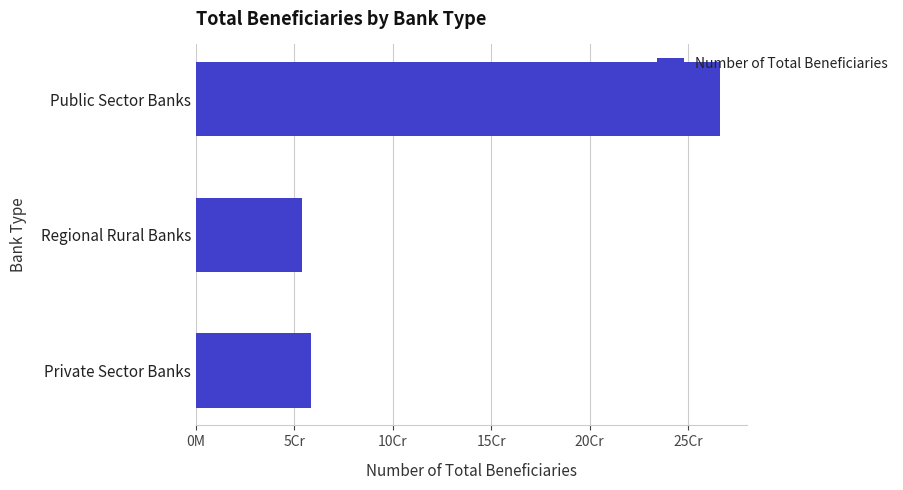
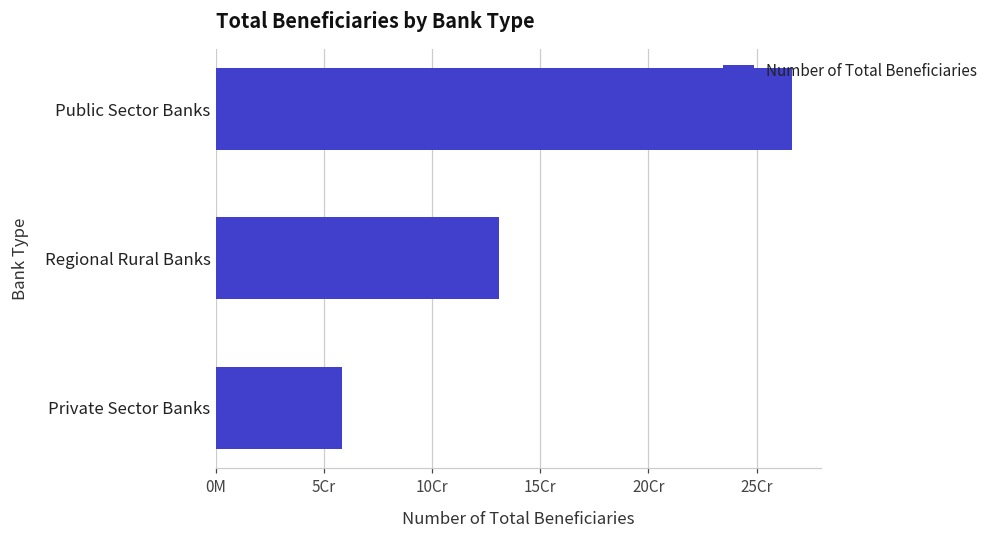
  {
    "Public Sector Banks": "26.7Cr",
-   "Regional Rural Banks": "5.4Cr",
+   "Regional Rural Banks": "13.1Cr",
    "Private Sector Banks": "5.9Cr"
  }
